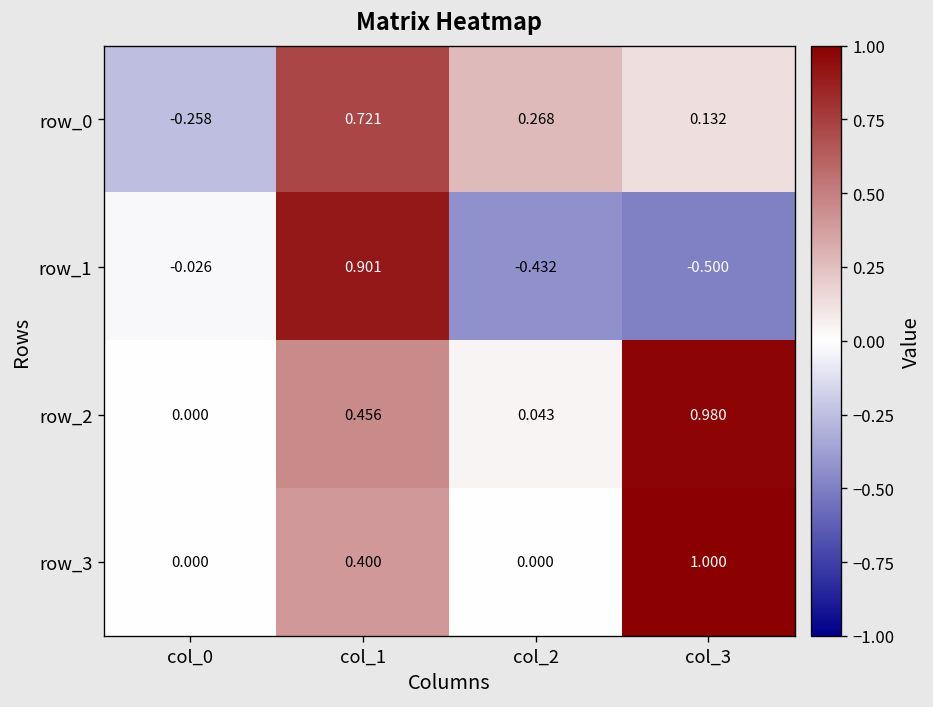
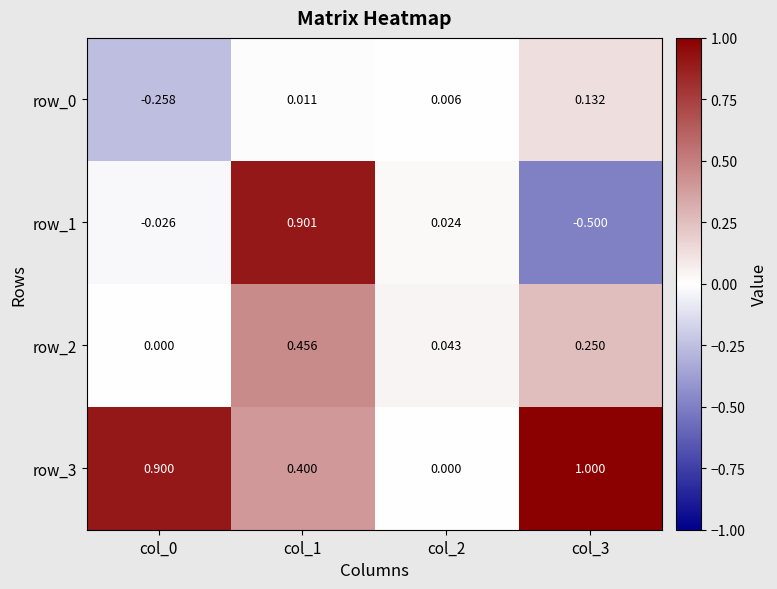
  {
    "row_0": {
      "col_0": -0.258,
-     "col_1": 0.721,
-     "col_2": 0.268,
+     "col_1": 0.011,
+     "col_2": 0.006,
      "col_3": 0.132
    },
    "row_1": {
      "col_0": -0.026,
      "col_1": 0.901,
-     "col_2": -0.432,
+     "col_2": 0.024,
      "col_3": -0.500
    },
    "row_2": {
      "col_0": 0.000,
      "col_1": 0.456,
      "col_2": 0.043,
-     "col_3": 0.980
+     "col_3": 0.250
    },
    "row_3": {
-     "col_0": 0.000,
+     "col_0": 0.900,
      "col_1": 0.400,
      "col_2": 0.000,
      "col_3": 1.000
    }
  }
